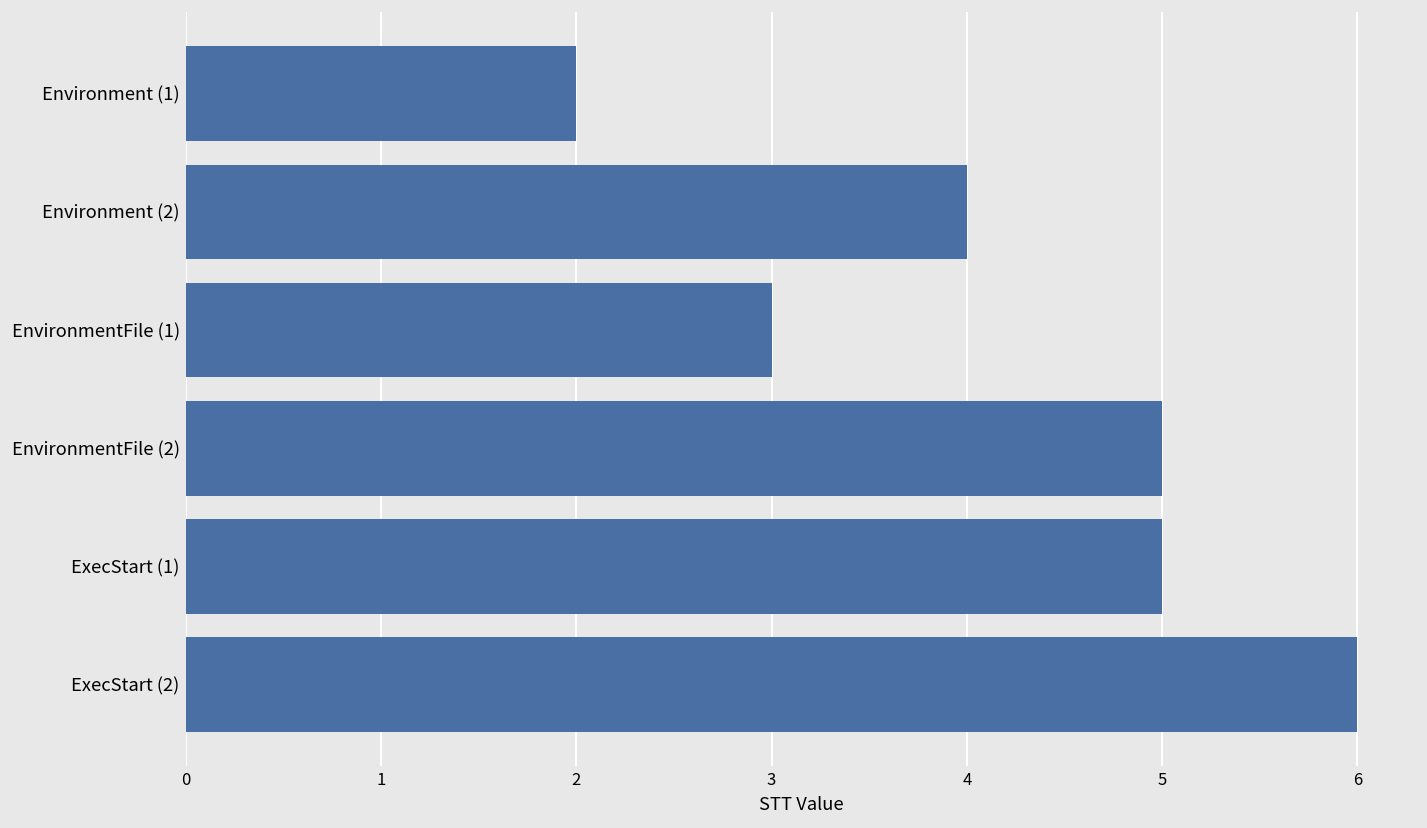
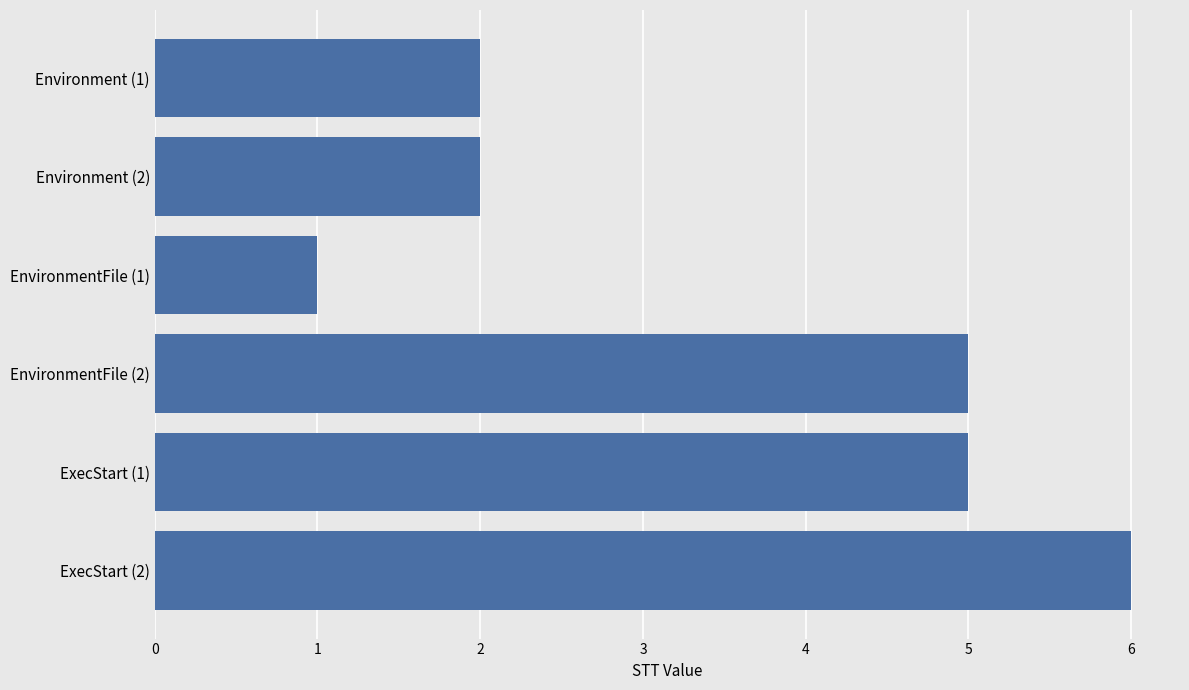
  {
    "Environment (1)": 2,
-   "Environment (2)": 4,
-   "EnvironmentFile (1)": 3,
+   "Environment (2)": 2,
+   "EnvironmentFile (1)": 1,
    "EnvironmentFile (2)": 5,
    "ExecStart (1)": 5,
    "ExecStart (2)": 6
  }
